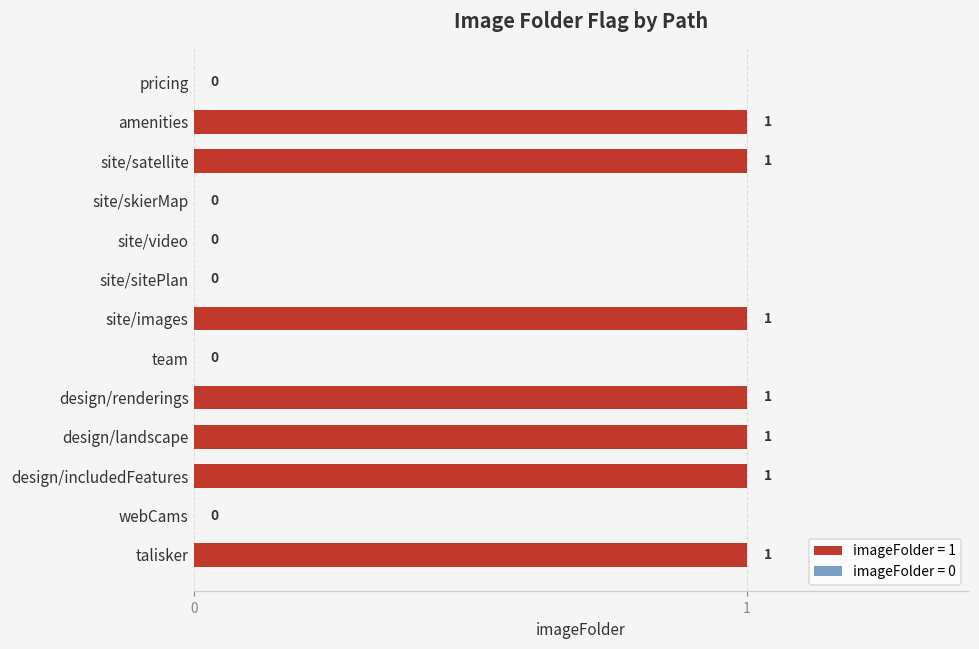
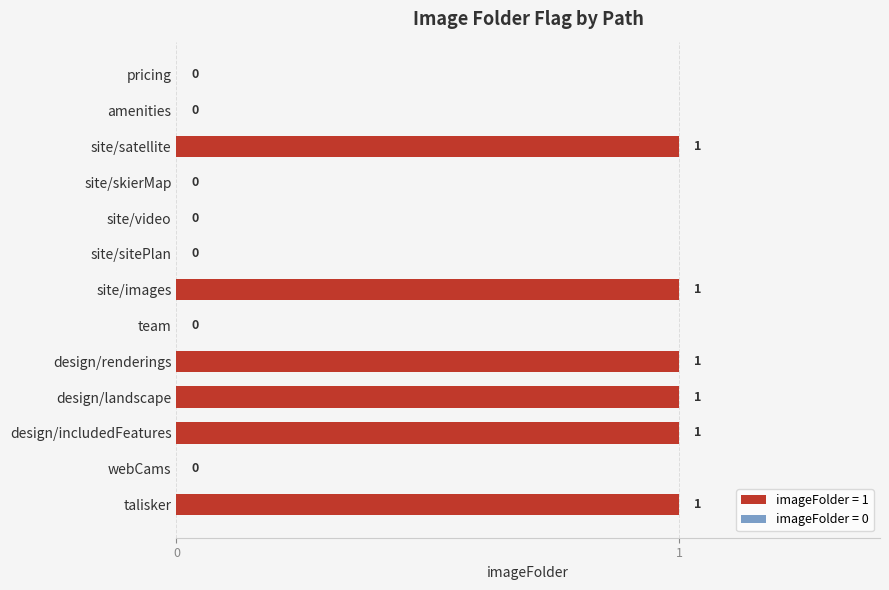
  {
    "pricing": 0,
-   "amenities": 1,
+   "amenities": 0,
    "site/satellite": 1,
    "site/skierMap": 0,
    "site/video": 0,
    "site/sitePlan": 0,
    "site/images": 1,
    "team": 0,
    "design/renderings": 1,
    "design/landscape": 1,
    "design/includedFeatures": 1,
    "webCams": 0,
    "talisker": 1
  }
